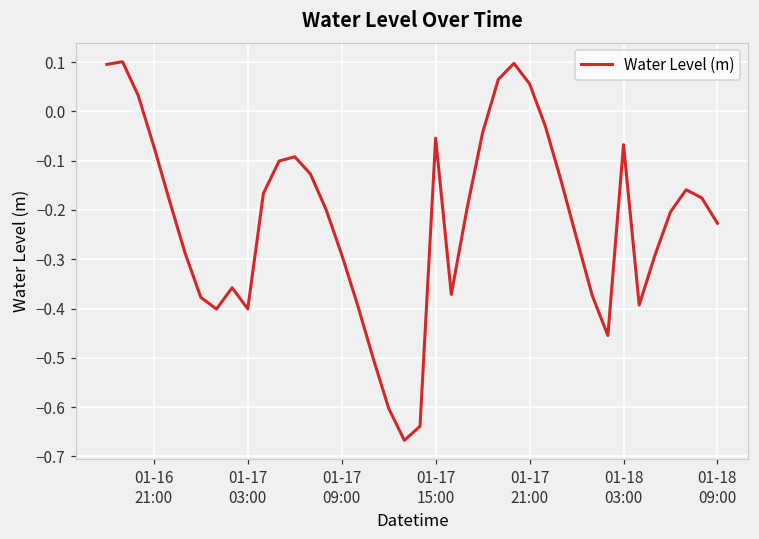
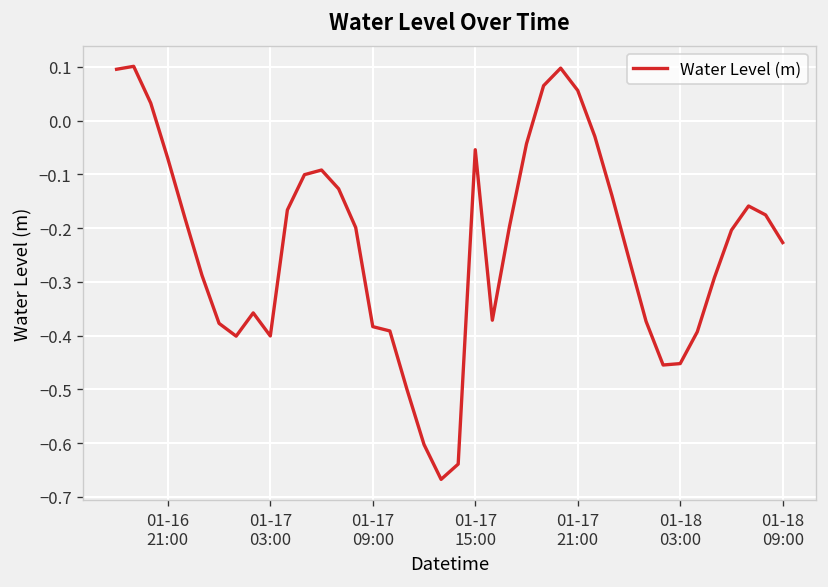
  {
    "01-16 21:00": -0.07,
    "01-17 03:00": -0.40,
-   "01-17 09:00": -0.29,
+   "01-17 09:00": -0.38,
    "01-17 15:00": -0.05,
    "01-17 21:00": 0.06,
-   "01-18 03:00": -0.07,
+   "01-18 03:00": -0.45,
    "01-18 09:00": -0.23
  }
